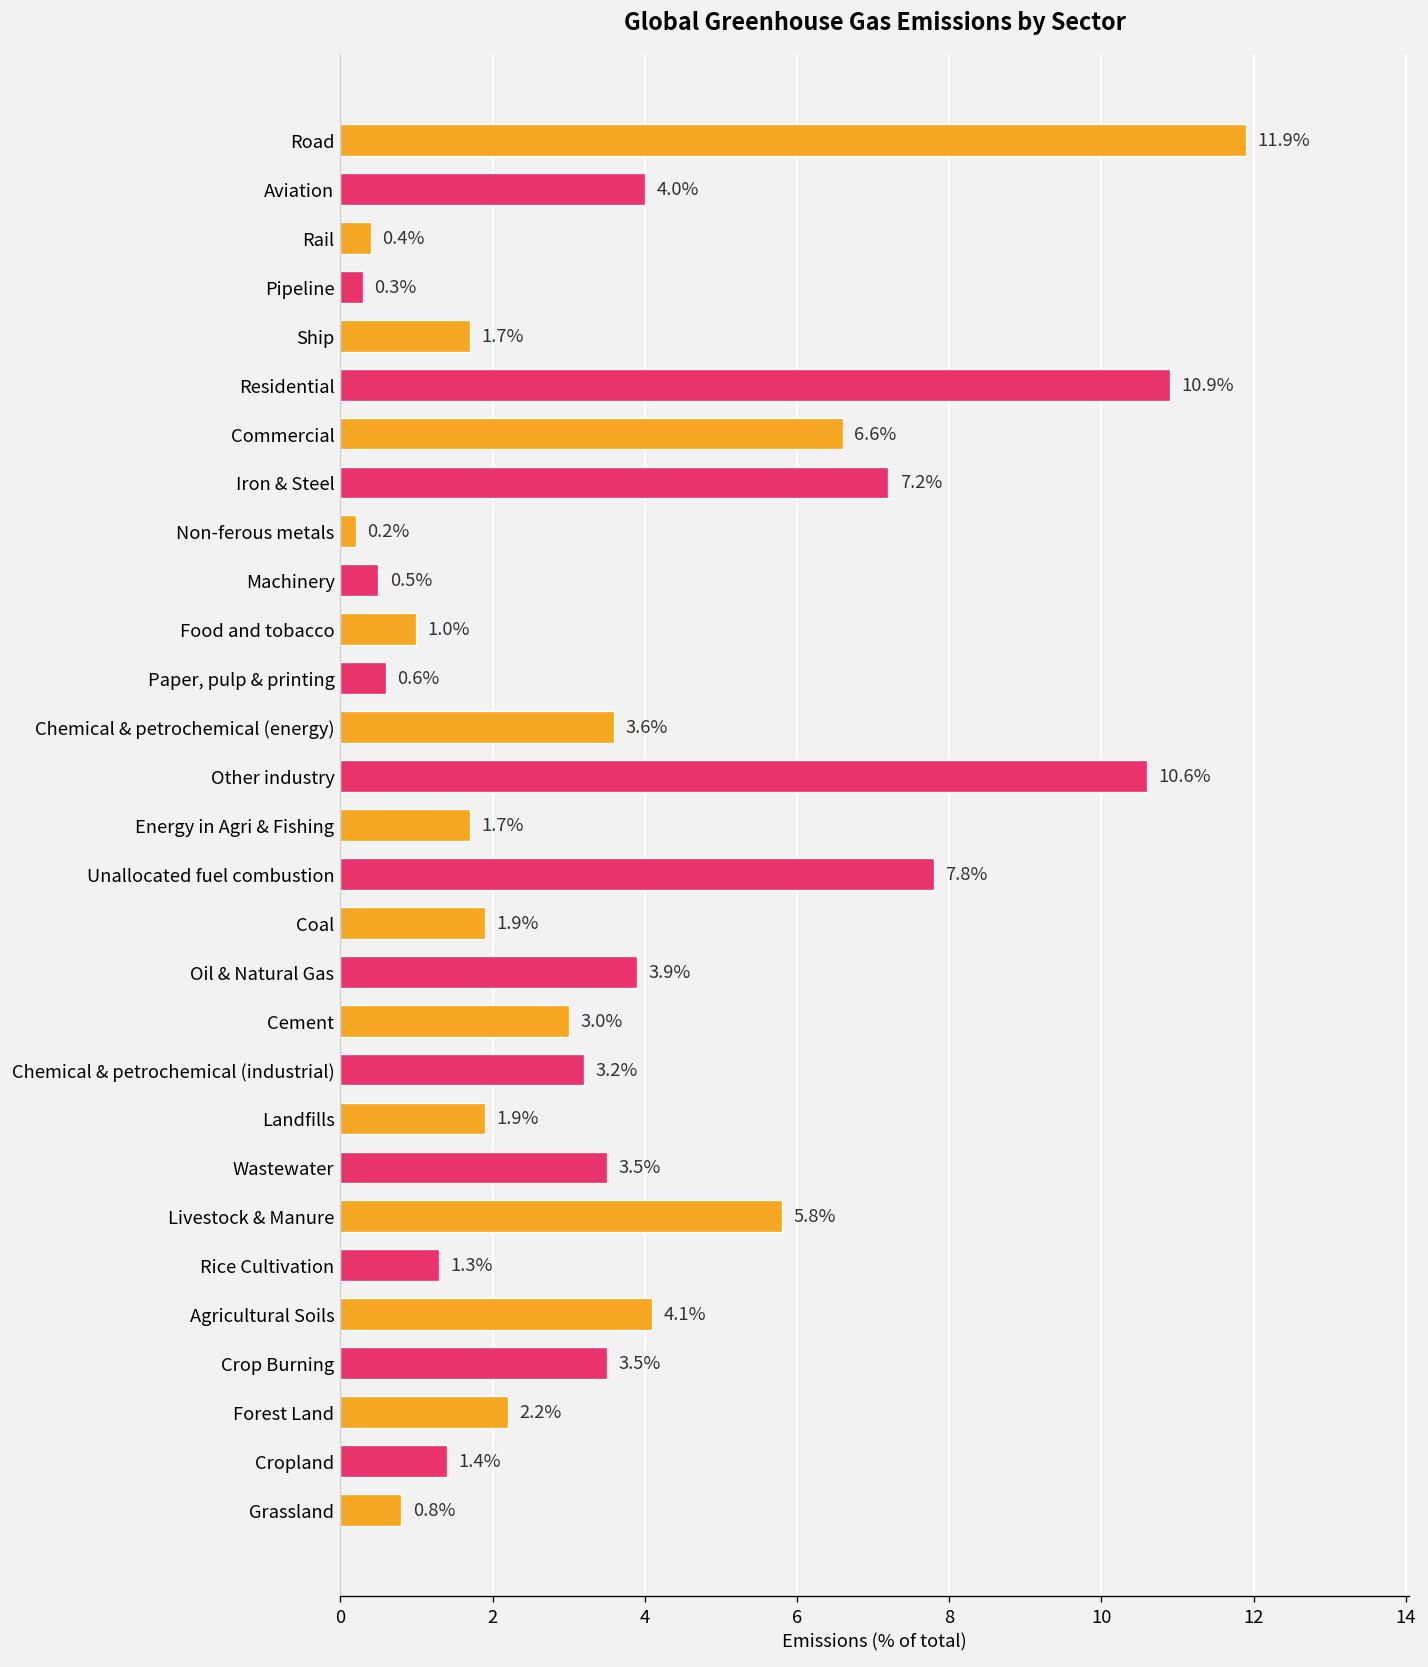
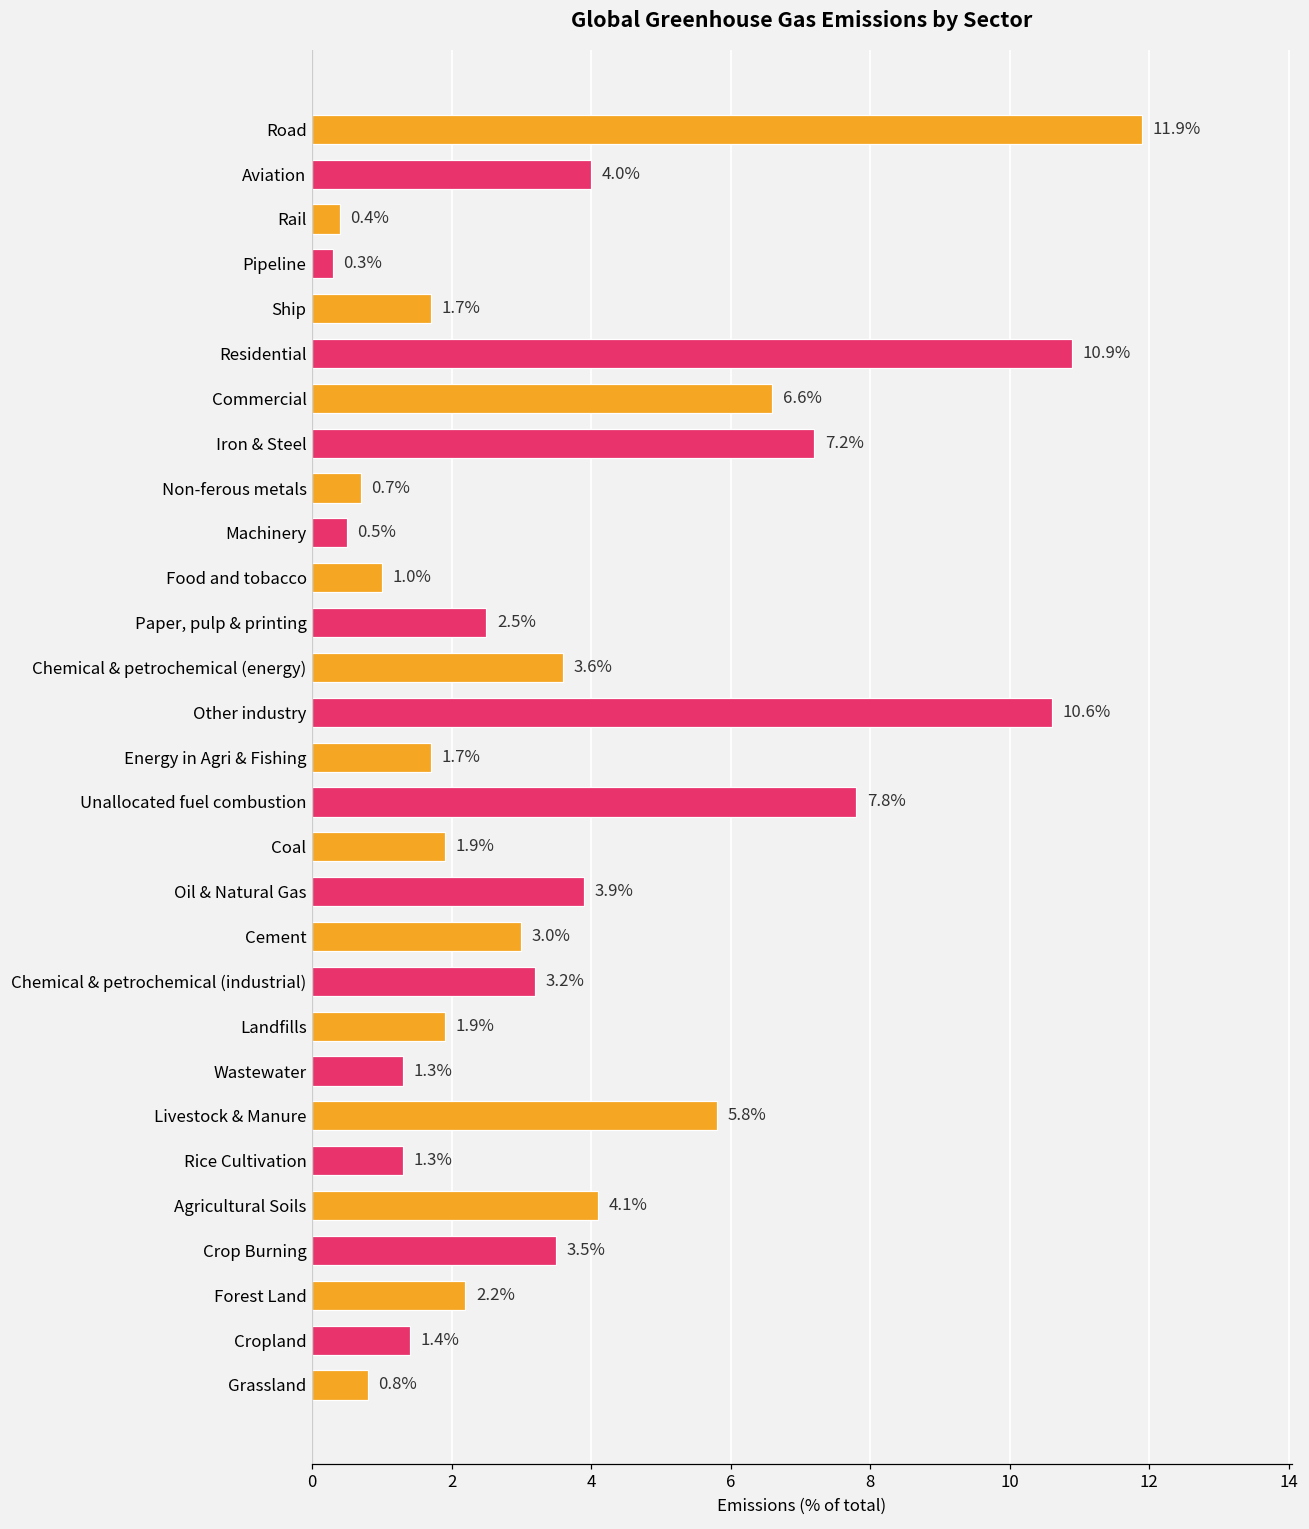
  {
    "Road": "11.9%",
    "Aviation": "4.0%",
    "Rail": "0.4%",
    "Pipeline": "0.3%",
    "Ship": "1.7%",
    "Residential": "10.9%",
    "Commercial": "6.6%",
    "Iron & Steel": "7.2%",
-   "Non-ferous metals": "0.2%",
+   "Non-ferous metals": "0.7%",
    "Machinery": "0.5%",
    "Food and tobacco": "1.0%",
-   "Paper, pulp & printing": "0.6%",
+   "Paper, pulp & printing": "2.5%",
    "Chemical & petrochemical (energy)": "3.6%",
    "Other industry": "10.6%",
    "Energy in Agri & Fishing": "1.7%",
    "Unallocated fuel combustion": "7.8%",
    "Coal": "1.9%",
    "Oil & Natural Gas": "3.9%",
    "Cement": "3.0%",
    "Chemical & petrochemical (industrial)": "3.2%",
    "Landfills": "1.9%",
-   "Wastewater": "3.5%",
+   "Wastewater": "1.3%",
    "Livestock & Manure": "5.8%",
    "Rice Cultivation": "1.3%",
    "Agricultural Soils": "4.1%",
    "Crop Burning": "3.5%",
    "Forest Land": "2.2%",
    "Cropland": "1.4%",
    "Grassland": "0.8%"
  }
